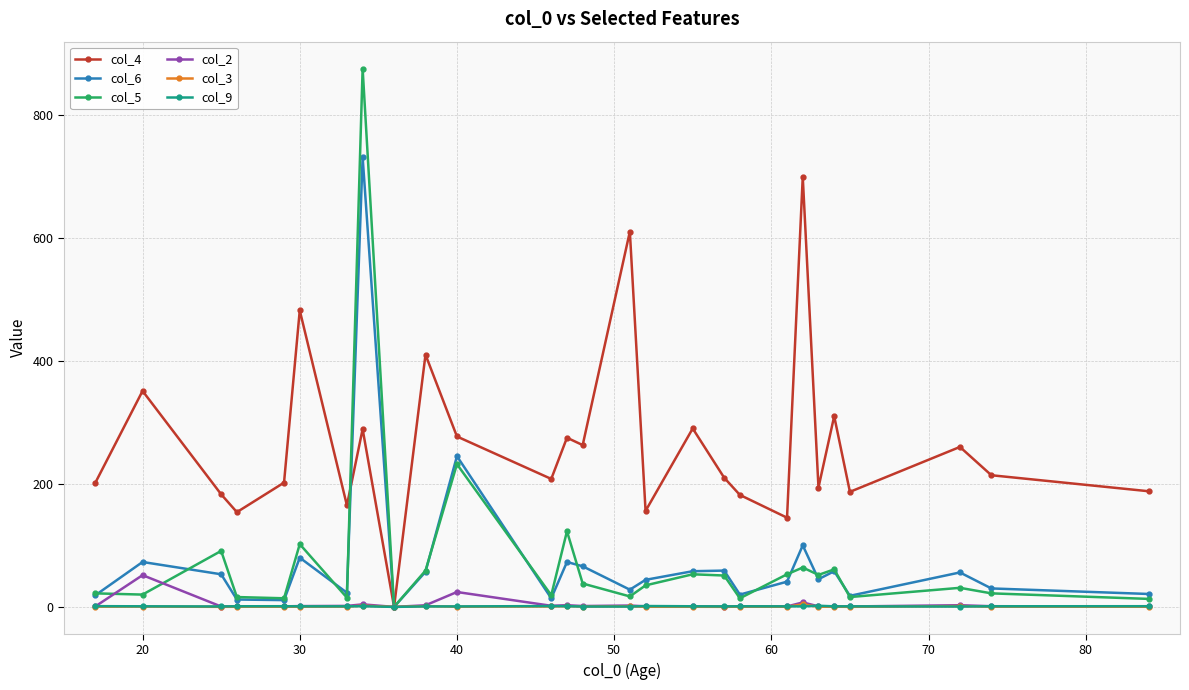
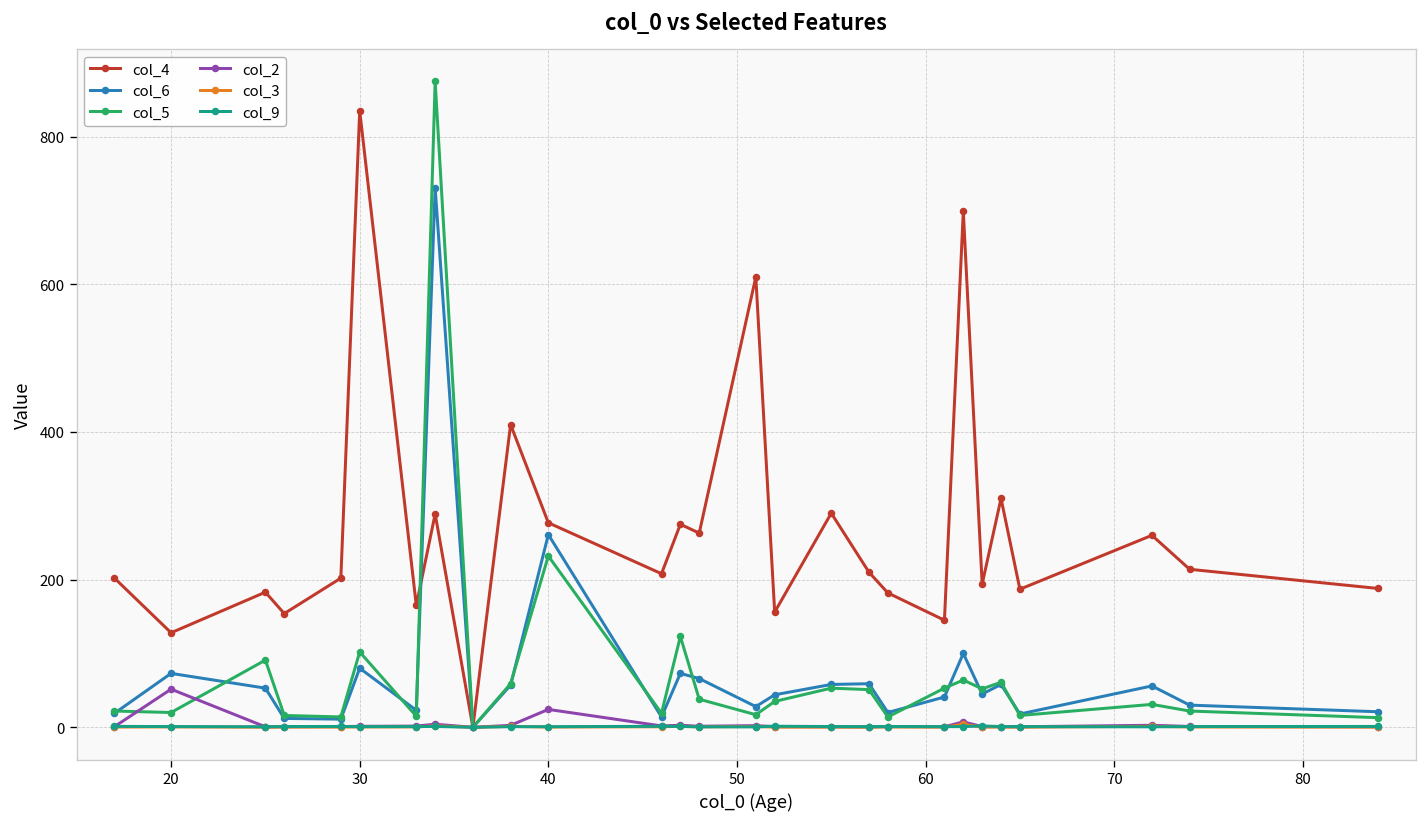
  {
    "col_4": {
-     "20": 350,
-     "30": 480,
+     "20": 130,
+     "30": 840,
      "40": 280
    },
    "col_6": {
      "20": 70,
      "30": 80,
-     "40": 250
+     "40": 260
    },
    "col_2": {
      "20": 50,
      "40": 20
    }
  }
